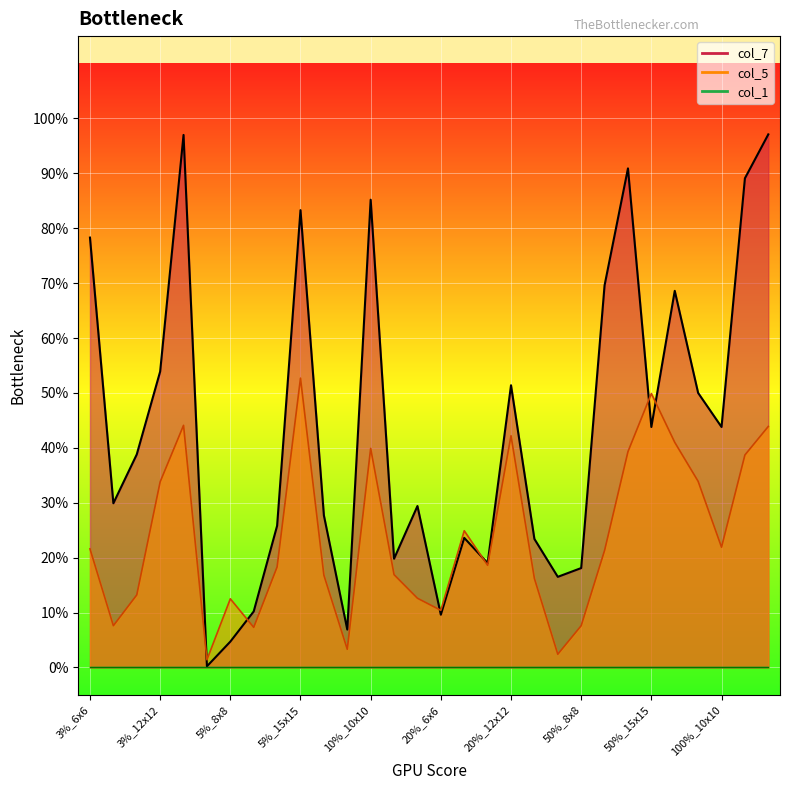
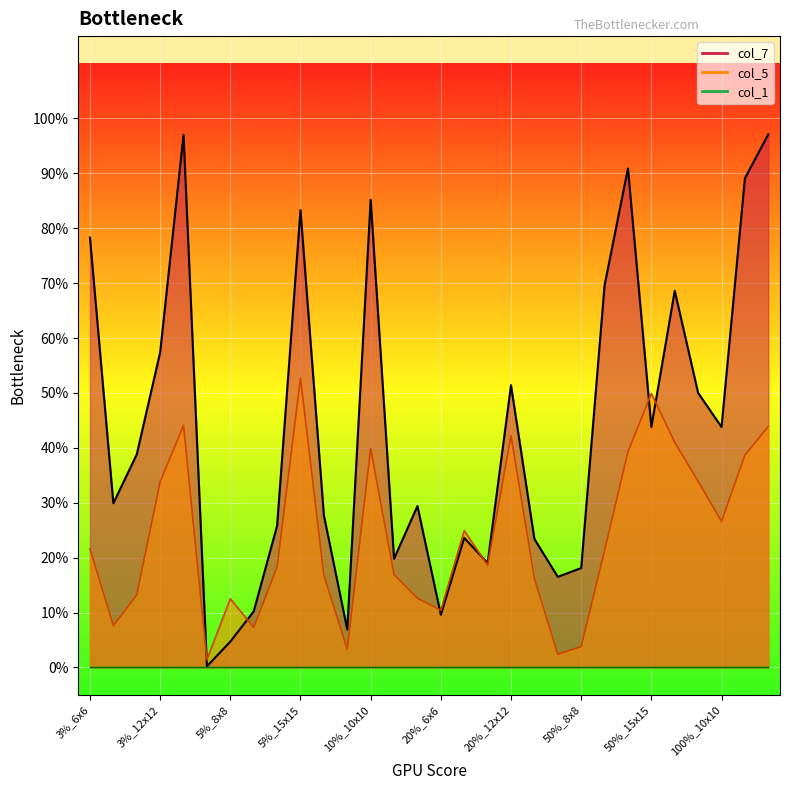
  {
    "col_7": {
      "3%_6x6": "78%",
-     "3%_12x12": "54%",
+     "3%_12x12": "57%",
      "5%_8x8": "5%",
      "5%_15x15": "83%",
      "10%_10x10": "85%",
      "20%_6x6": "10%",
      "20%_12x12": "51%",
      "50%_8x8": "18%",
      "50%_15x15": "44%",
      "100%_10x10": "44%"
    },
    "col_5": {
      "3%_6x6": "22%",
      "3%_12x12": "34%",
      "5%_8x8": "13%",
      "5%_15x15": "53%",
      "10%_10x10": "40%",
      "20%_6x6": "10%",
      "20%_12x12": "42%",
-     "50%_8x8": "8%",
+     "50%_8x8": "4%",
      "50%_15x15": "50%",
-     "100%_10x10": "22%"
+     "100%_10x10": "27%"
    },
    "col_1": {
      "3%_6x6": "0%",
      "3%_12x12": "0%",
      "5%_8x8": "0%",
      "5%_15x15": "0%",
      "10%_10x10": "0%",
      "20%_6x6": "0%",
      "20%_12x12": "0%",
      "50%_8x8": "0%",
      "50%_15x15": "0%",
      "100%_10x10": "0%"
    }
  }
